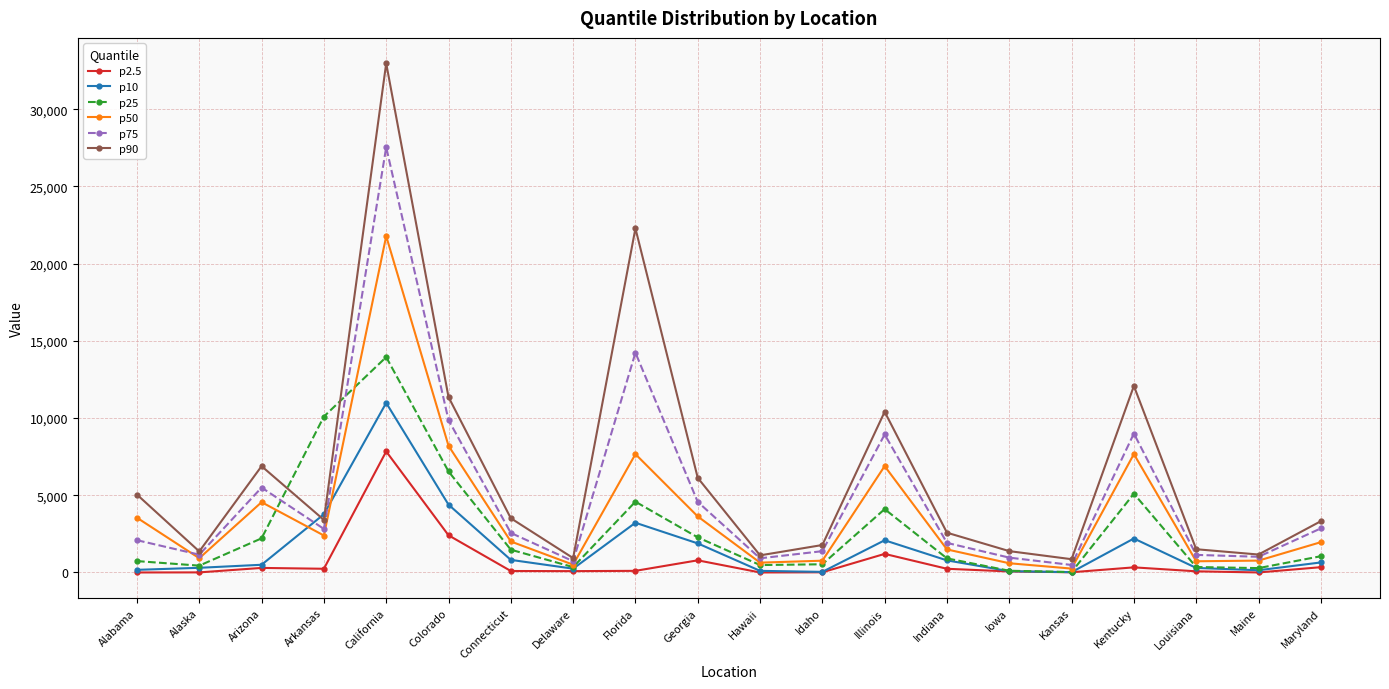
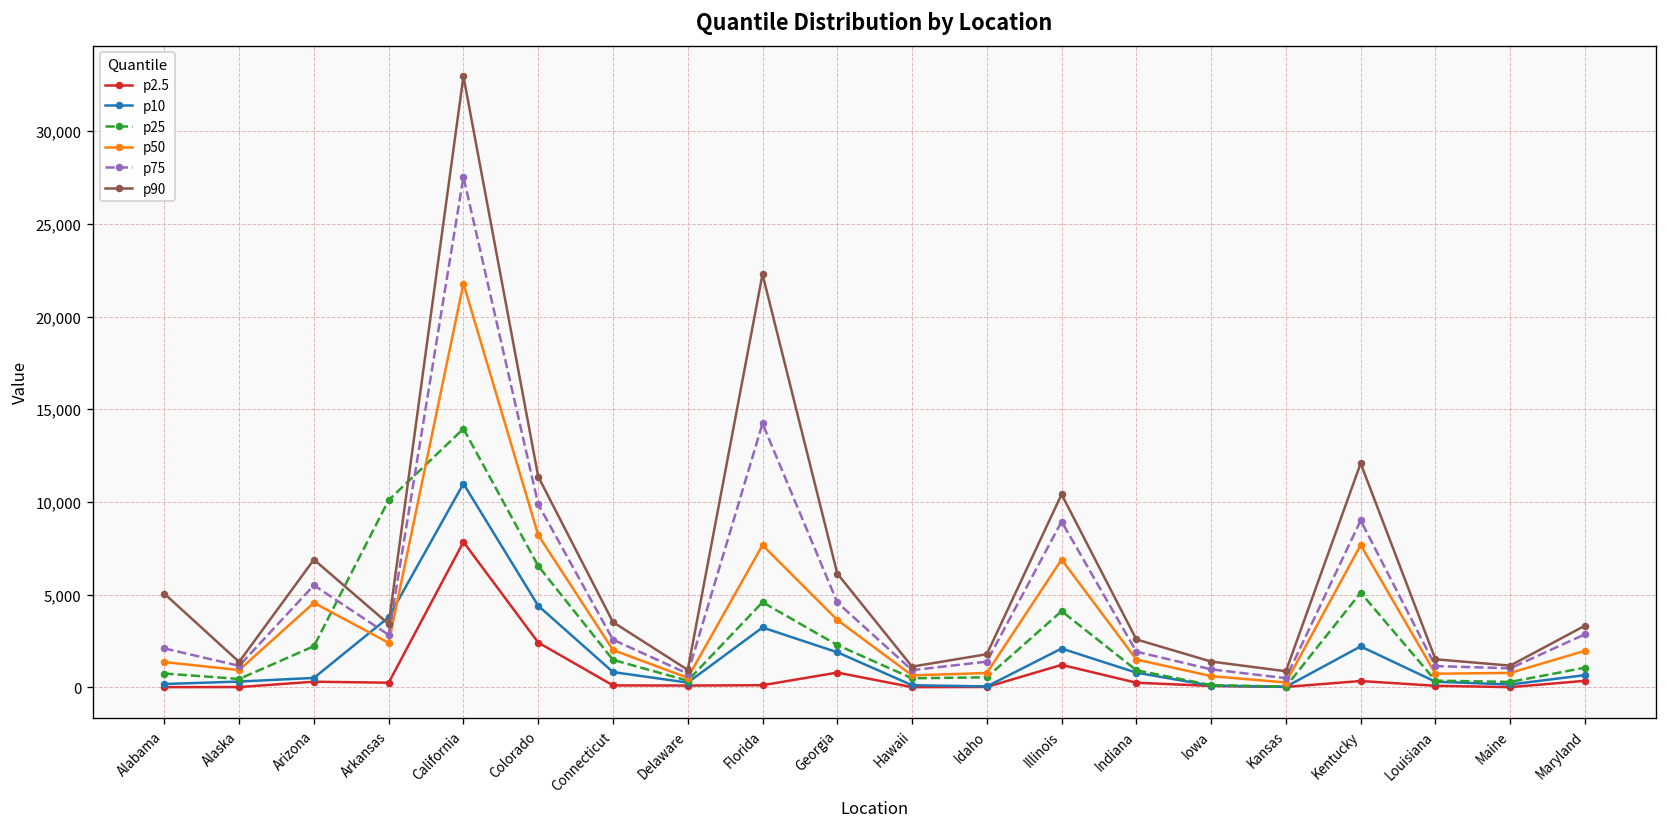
  {
    "p2.5": {
      "Alabama": "0",
      "Alaska": "0",
      "Arizona": "300",
      "Arkansas": "200",
      "California": "7,800",
      "Colorado": "2,400",
      "Connecticut": "100",
      "Florida": "100",
      "Georgia": "800",
      "Illinois": "1,200",
      "Indiana": "200",
      "Kentucky": "300",
      "Louisiana": "100",
      "Maryland": "300"
    },
    "p10": {
      "Alabama": "200",
      "Arizona": "500",
      "Arkansas": "3,800",
      "California": "11,000",
      "Colorado": "4,400",
      "Connecticut": "800",
      "Florida": "3,200",
      "Georgia": "1,900",
      "Illinois": "2,100",
      "Kentucky": "2,200",
      "Maryland": "600"
    },
    "p25": {
      "Alabama": "700",
      "Arizona": "2,200",
      "Arkansas": "10,100",
      "California": "13,900",
      "Colorado": "6,500",
      "Connecticut": "1,500",
      "Florida": "4,600",
      "Georgia": "2,300",
      "Idaho": "500",
      "Illinois": "4,100",
      "Kentucky": "5,100",
      "Maryland": "1,100"
    },
    "p50": {
-     "Alabama": "3,500",
+     "Alabama": "1,400",
      "Alaska": "900",
      "Arizona": "4,600",
      "Arkansas": "2,400",
      "California": "21,800",
      "Colorado": "8,200",
      "Connecticut": "2,000",
      "Florida": "7,700",
      "Georgia": "3,600",
      "Idaho": "800",
      "Illinois": "6,900",
      "Indiana": "1,500",
      "Iowa": "600",
      "Kansas": "300",
      "Kentucky": "7,700",
      "Louisiana": "700",
      "Maine": "800",
      "Maryland": "2,000"
    },
    "p75": {
      "Alabama": "2,100",
      "Alaska": "1,200",
      "Arizona": "5,500",
      "Arkansas": "2,800",
      "California": "27,500",
      "Colorado": "9,900",
      "Connecticut": "2,600",
      "Delaware": "700",
      "Florida": "14,200",
      "Georgia": "4,600",
      "Hawaii": "900",
      "Idaho": "1,400",
      "Illinois": "8,900",
      "Indiana": "1,900",
      "Iowa": "1,000",
      "Kansas": "500",
      "Kentucky": "9,000",
      "Louisiana": "1,100",
      "Maryland": "2,900"
    },
    "p90": {
      "Alabama": "5,000",
      "Alaska": "1,400",
      "Arizona": "6,900",
      "Arkansas": "3,400",
      "California": "33,000",
      "Colorado": "11,400",
      "Connecticut": "3,500",
      "Delaware": "900",
      "Florida": "22,300",
      "Georgia": "6,100",
      "Hawaii": "1,100",
      "Idaho": "1,800",
      "Illinois": "10,400",
      "Indiana": "2,600",
      "Iowa": "1,400",
      "Kansas": "900",
      "Kentucky": "12,100",
      "Louisiana": "1,500",
      "Maryland": "3,300"
    }
  }
